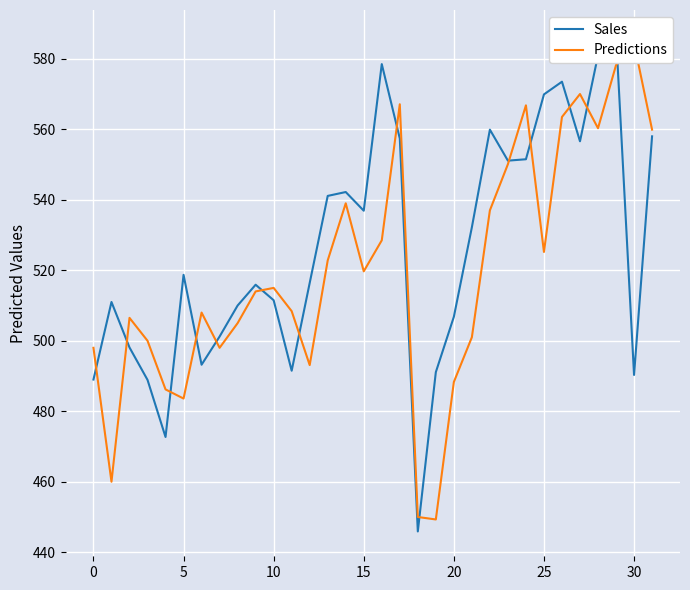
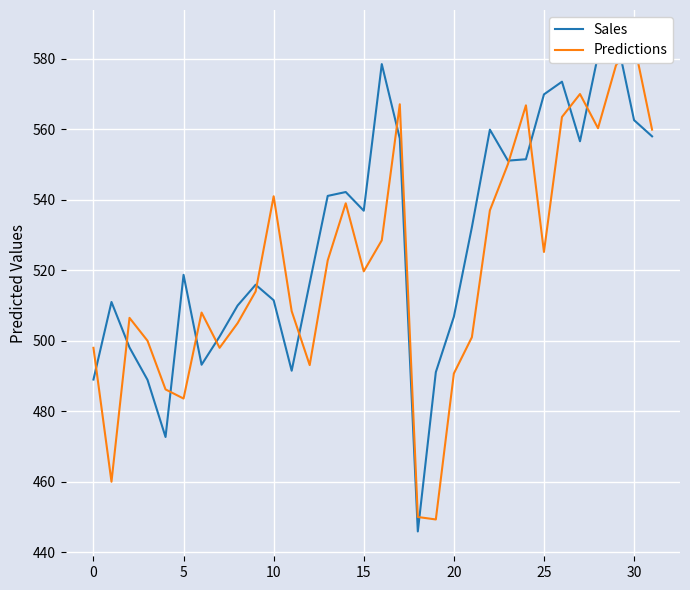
  {
    "Sales": {
      "0": 489,
      "5": 519,
      "10": 512,
      "15": 537,
      "20": 507,
      "25": 570,
-     "30": 490
+     "30": 563
    },
    "Predictions": {
      "0": 498,
      "5": 484,
-     "10": 515,
+     "10": 541,
      "15": 520,
-     "20": 488,
+     "20": 491,
      "25": 525
    }
  }
